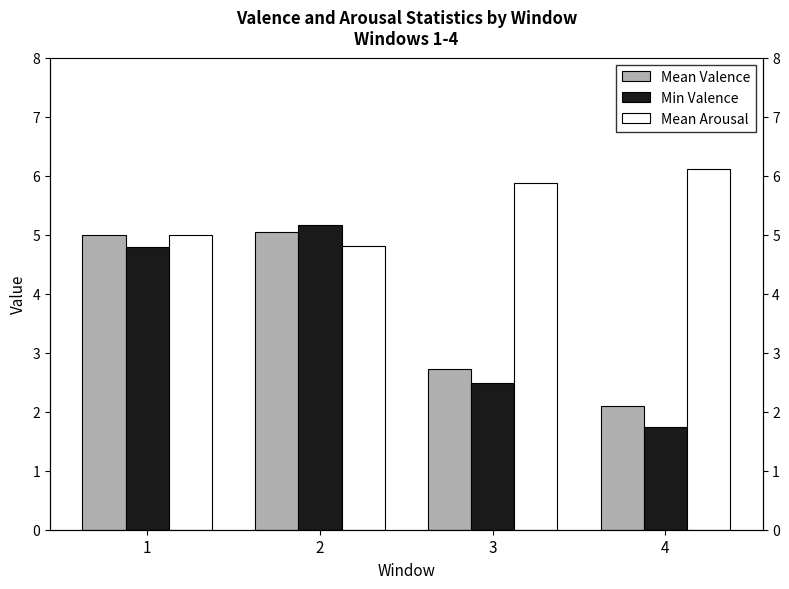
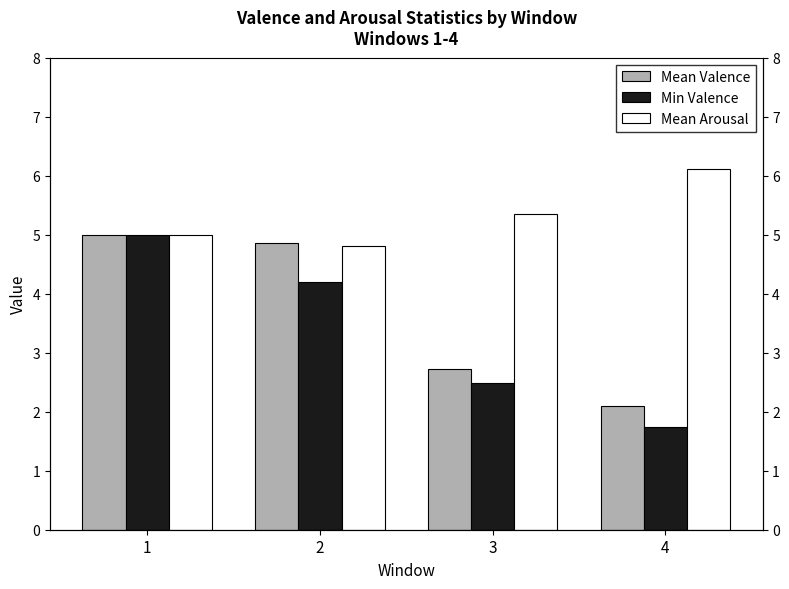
  {
    "Mean Valence": {
      "1": 5.0,
-     "2": 5.1,
+     "2": 4.9,
      "3": 2.7,
      "4": 2.1
    },
    "Min Valence": {
-     "1": 4.8,
-     "2": 5.2,
+     "1": 5.0,
+     "2": 4.2,
      "3": 2.5,
      "4": 1.7
    },
    "Mean Arousal": {
      "1": 5.0,
      "2": 4.8,
-     "3": 5.9,
+     "3": 5.3,
      "4": 6.1
    }
  }
